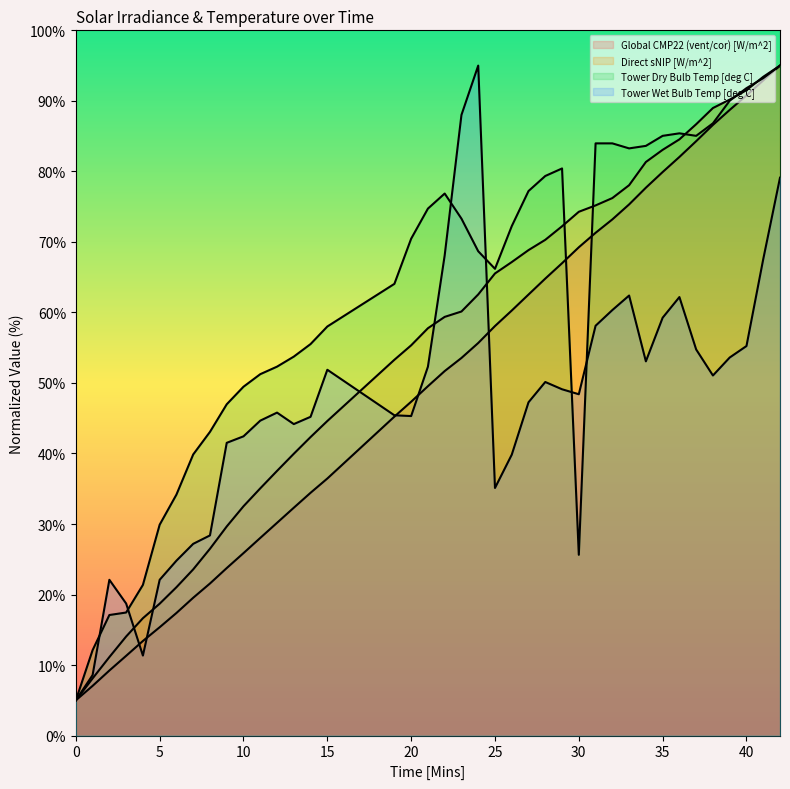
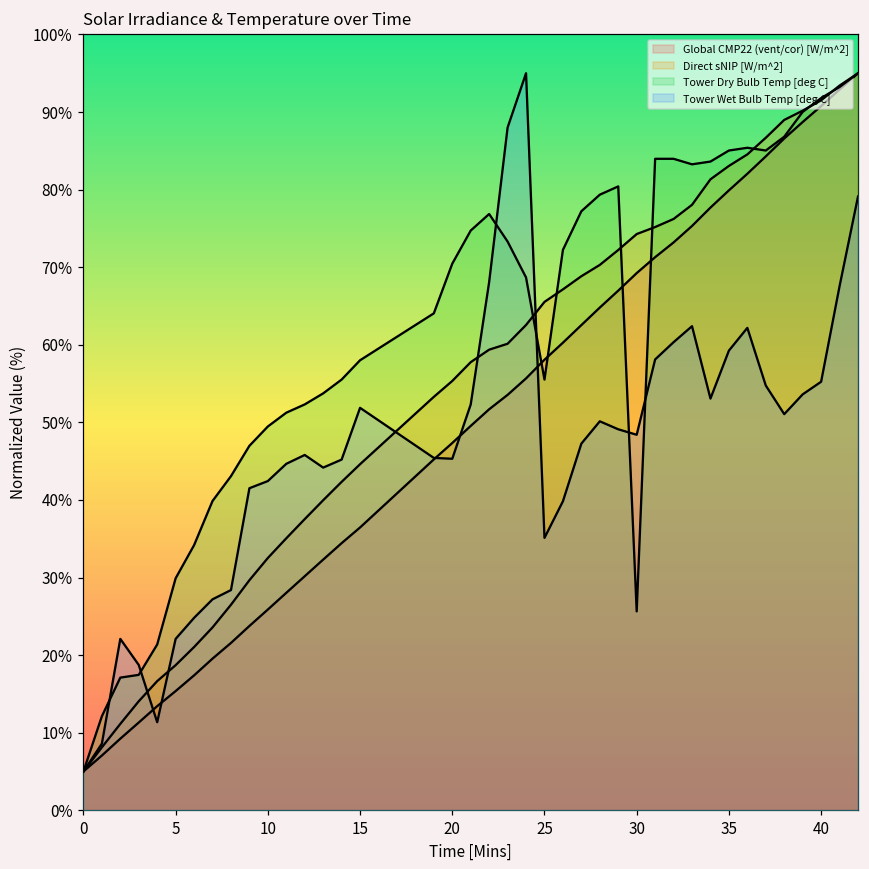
  {
    "Tower Dry Bulb Temp [deg C]": {
      "5": "30%",
      "10": "49%",
      "15": "58%",
      "20": "70%",
-     "25": "66%",
+     "25": "56%",
      "30": "26%",
      "35": "85%"
    },
    "Tower Wet Bulb Temp [deg C]": {
      "5": "22%",
      "10": "42%",
      "15": "52%",
      "20": "45%",
      "25": "35%",
      "30": "48%",
      "35": "59%",
      "40": "55%"
    }
  }
